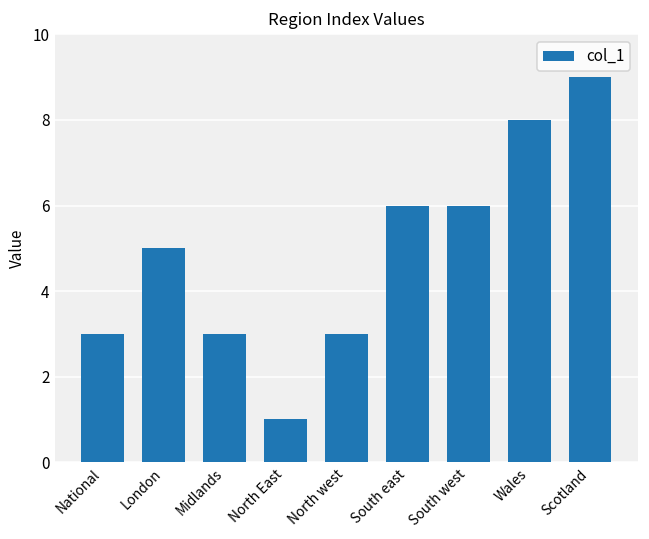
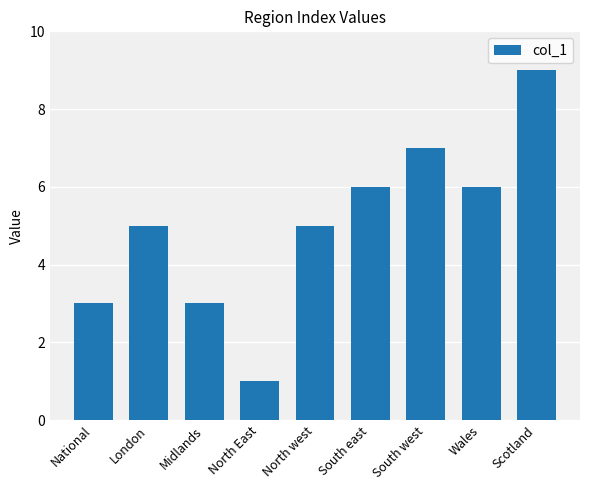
  {
    "National": 3,
    "London": 5,
    "Midlands": 3,
    "North East": 1,
-   "North west": 3,
+   "North west": 5,
    "South east": 6,
-   "South west": 6,
-   "Wales": 8,
+   "South west": 7,
+   "Wales": 6,
    "Scotland": 9
  }
